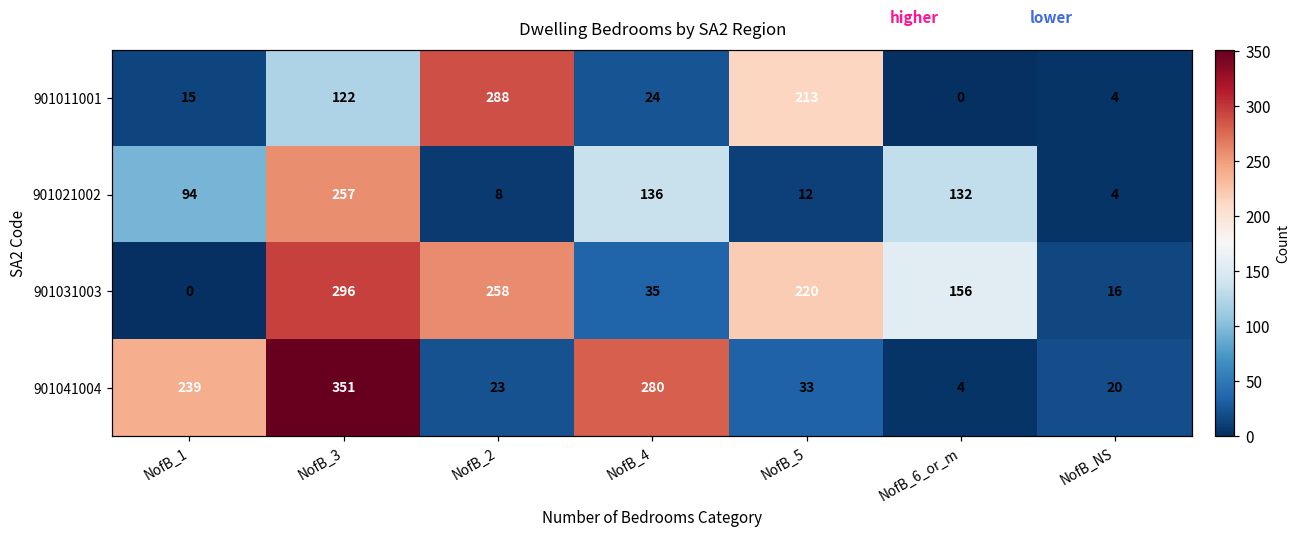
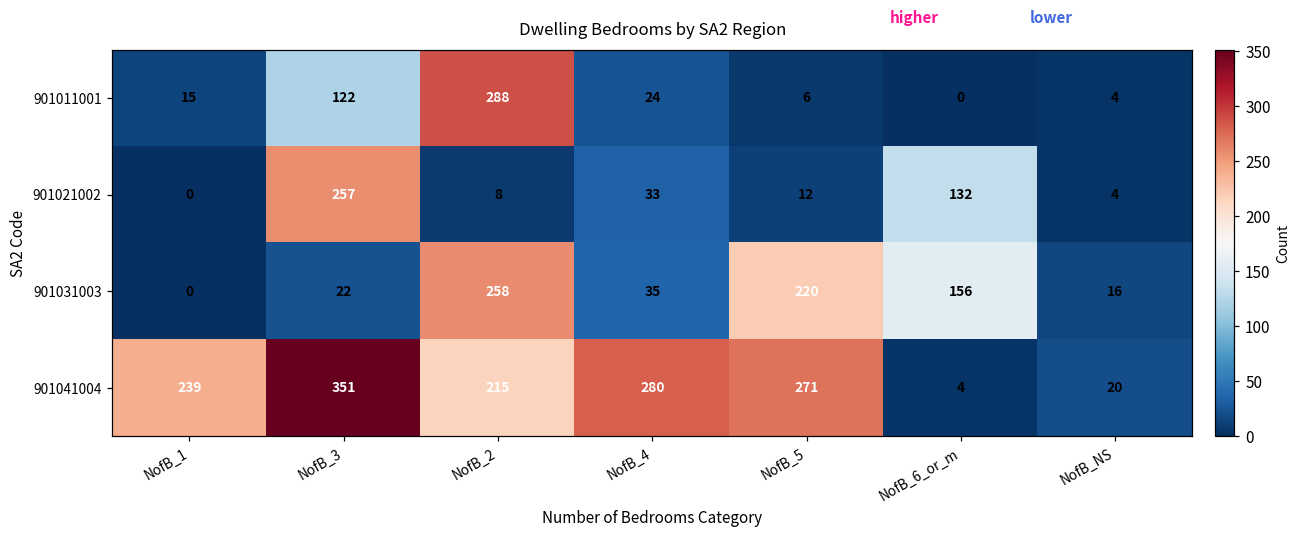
  {
    "901011001": {
      "NofB_1": 15,
      "NofB_3": 122,
      "NofB_2": 288,
      "NofB_4": 24,
-     "NofB_5": 213,
+     "NofB_5": 6,
      "NofB_6_or_m": 0,
      "NofB_NS": 4
    },
    "901021002": {
-     "NofB_1": 94,
+     "NofB_1": 0,
      "NofB_3": 257,
      "NofB_2": 8,
-     "NofB_4": 136,
+     "NofB_4": 33,
      "NofB_5": 12,
      "NofB_6_or_m": 132,
      "NofB_NS": 4
    },
    "901031003": {
      "NofB_1": 0,
-     "NofB_3": 296,
+     "NofB_3": 22,
      "NofB_2": 258,
      "NofB_4": 35,
      "NofB_5": 220,
      "NofB_6_or_m": 156,
      "NofB_NS": 16
    },
    "901041004": {
      "NofB_1": 239,
      "NofB_3": 351,
-     "NofB_2": 23,
+     "NofB_2": 215,
      "NofB_4": 280,
-     "NofB_5": 33,
+     "NofB_5": 271,
      "NofB_6_or_m": 4,
      "NofB_NS": 20
    }
  }
